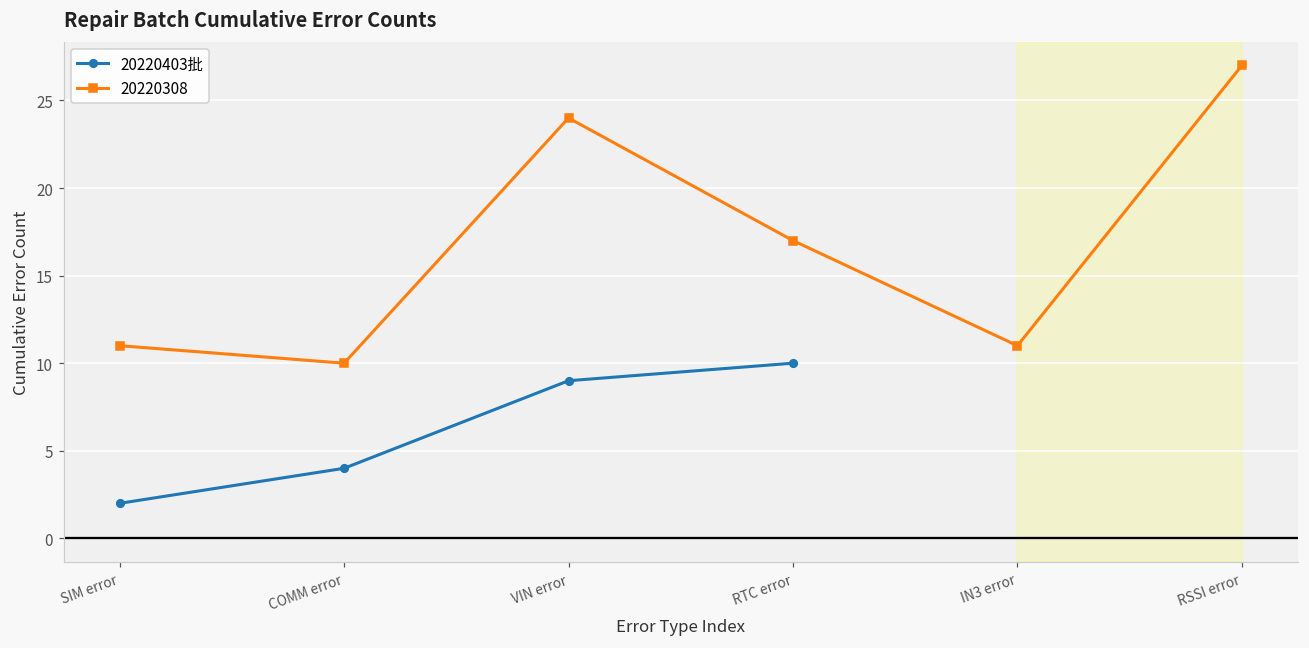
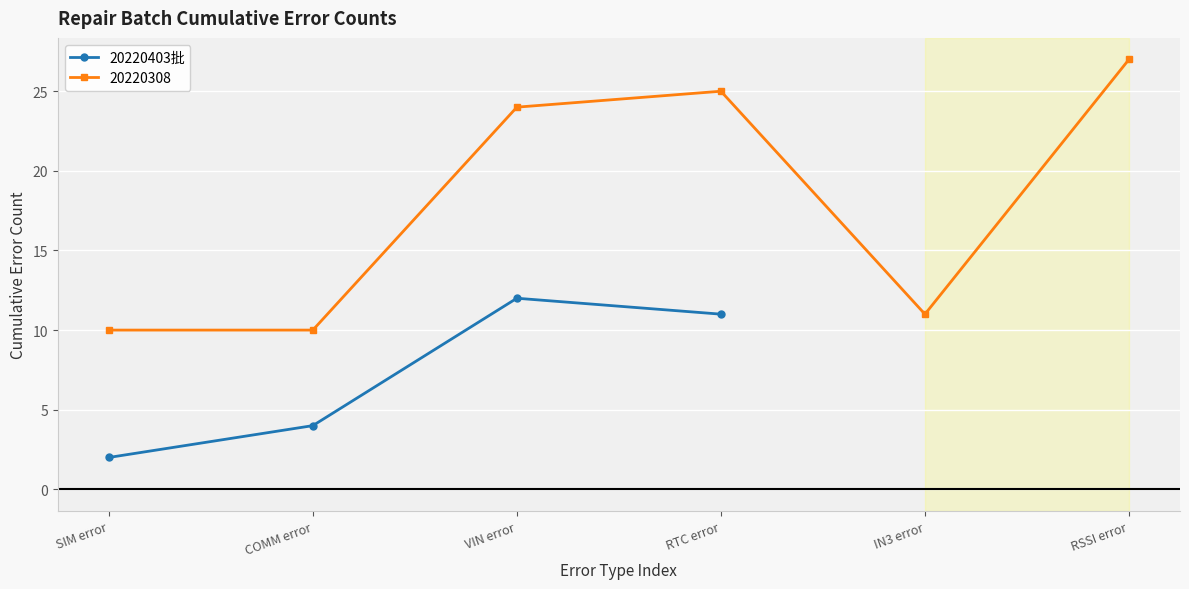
  {
    "20220403批": {
      "SIM error": 2,
      "COMM error": 4,
-     "VIN error": 9,
-     "RTC error": 10
+     "VIN error": 12,
+     "RTC error": 11
    },
    "20220308": {
-     "SIM error": 11,
+     "SIM error": 10,
      "COMM error": 10,
      "VIN error": 24,
-     "RTC error": 17,
+     "RTC error": 25,
      "IN3 error": 11,
      "RSSI error": 27
    }
  }
